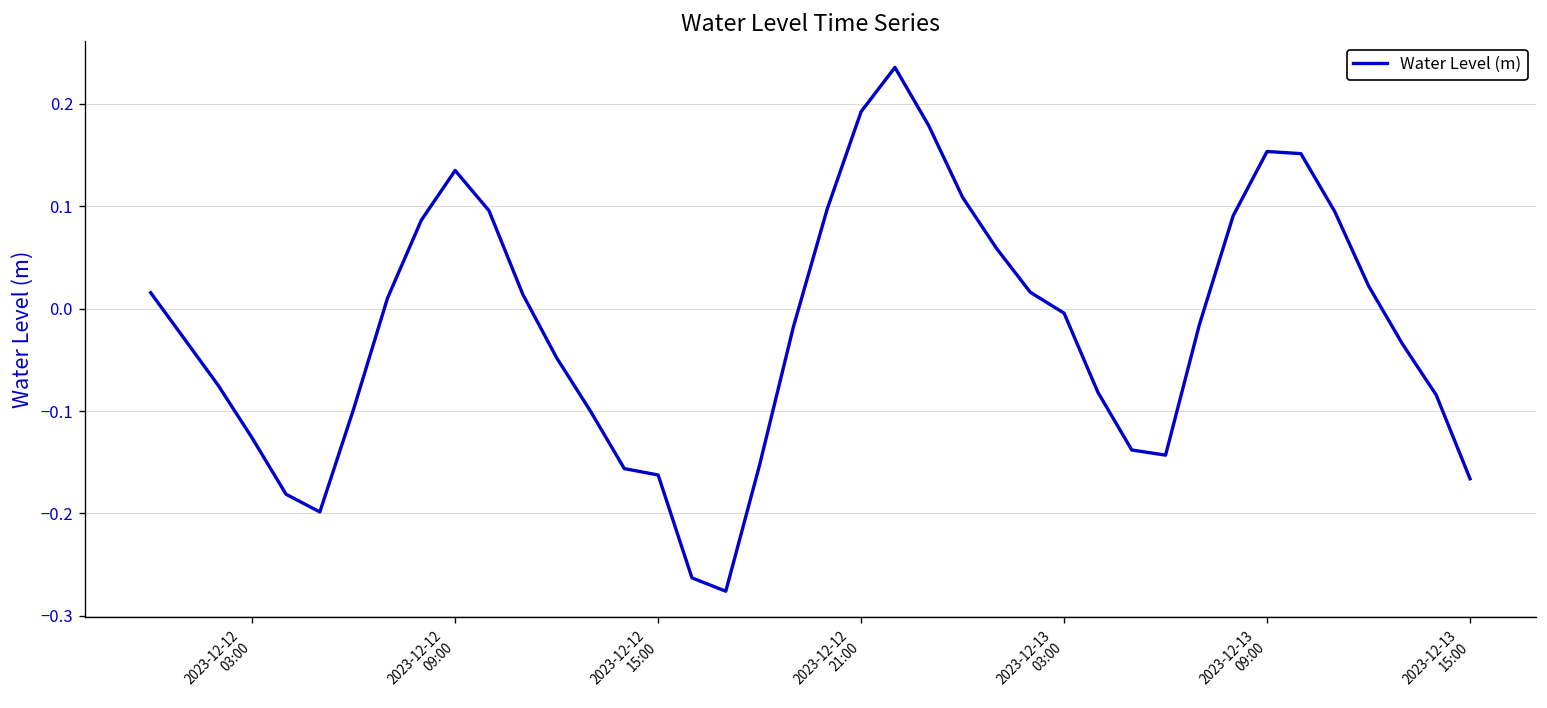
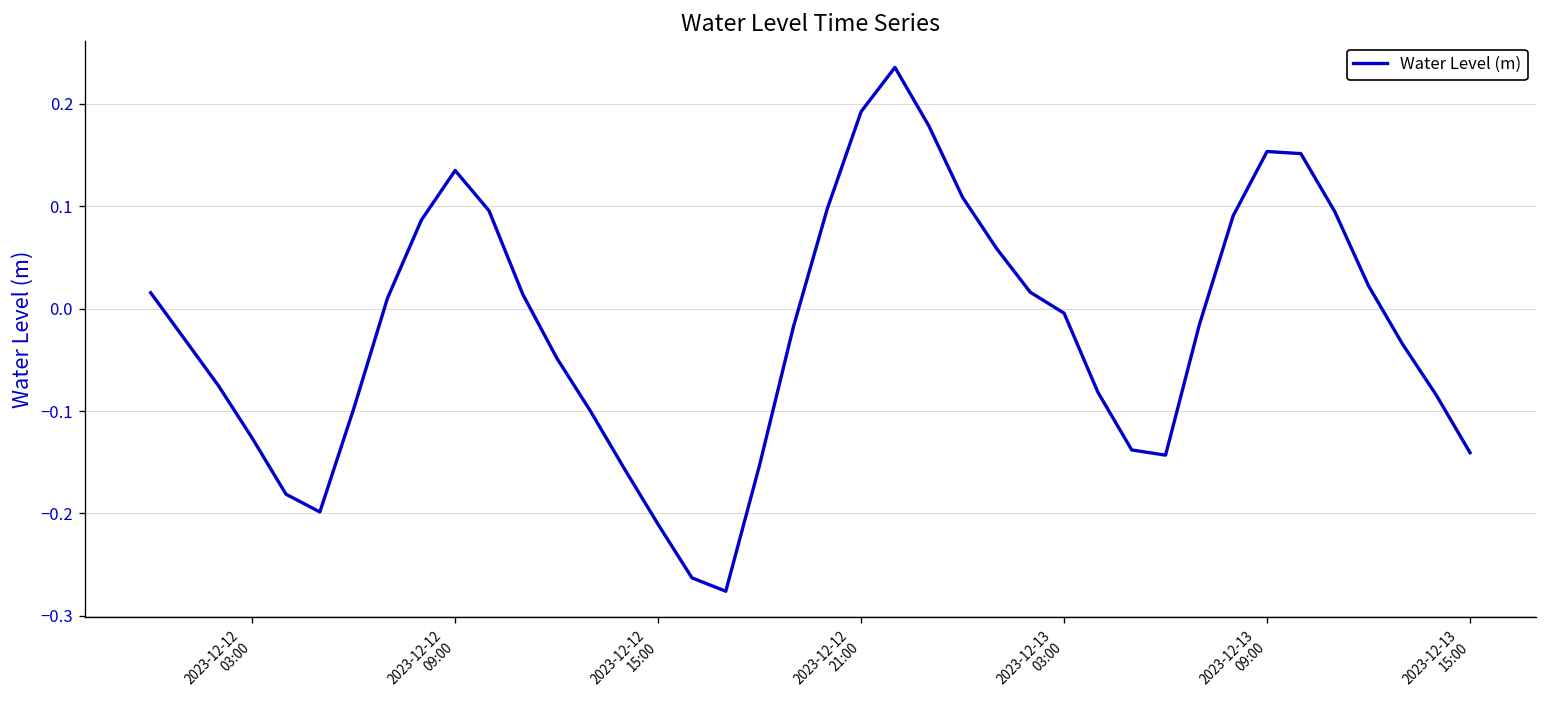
  {
    "2023-12-12 03:00": -0.13,
    "2023-12-12 09:00": 0.13,
-   "2023-12-12 15:00": -0.16,
+   "2023-12-12 15:00": -0.21,
    "2023-12-12 21:00": 0.19,
    "2023-12-13 03:00": 0.00,
    "2023-12-13 09:00": 0.15,
-   "2023-12-13 15:00": -0.17
+   "2023-12-13 15:00": -0.14
  }
